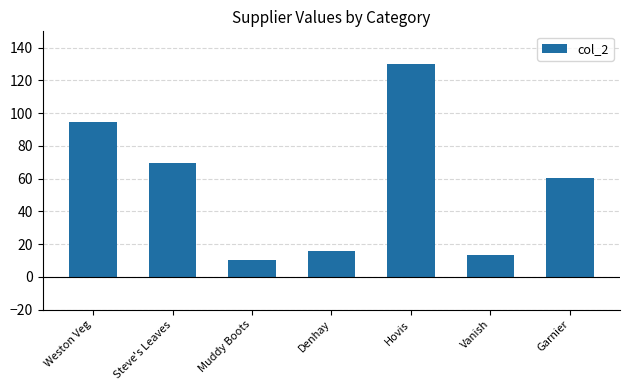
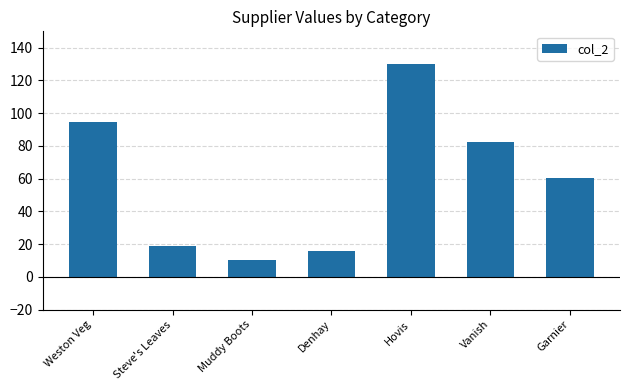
  {
    "Weston Veg": 94,
-   "Steve's Leaves": 70,
+   "Steve's Leaves": 19,
    "Muddy Boots": 10,
    "Denhay": 16,
    "Hovis": 130,
-   "Vanish": 14,
+   "Vanish": 83,
    "Garnier": 60
  }
